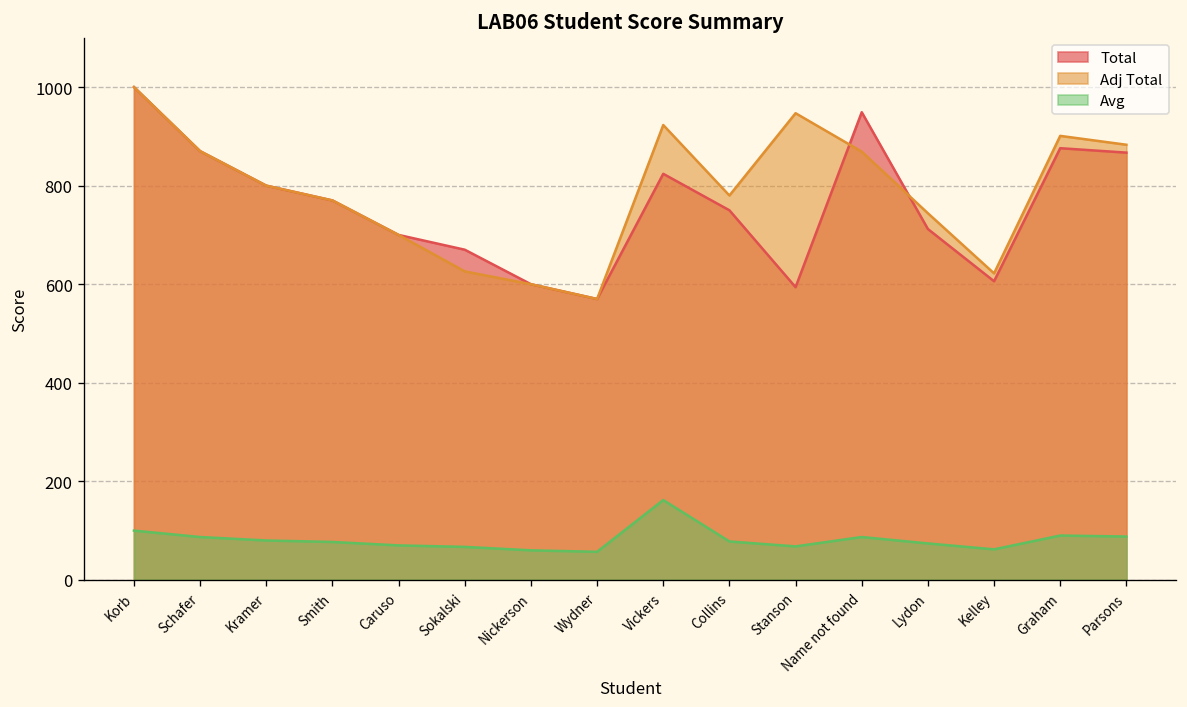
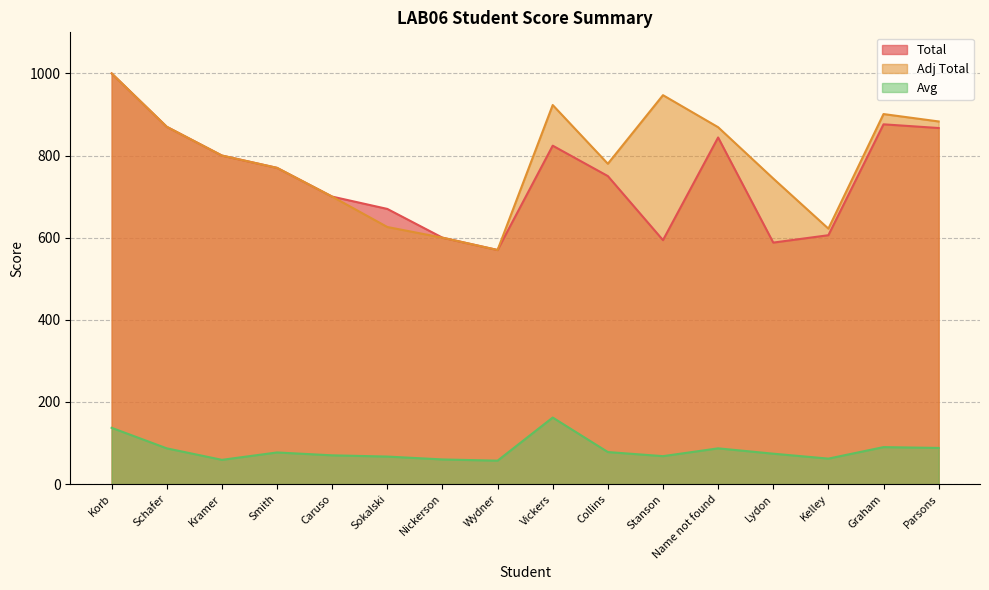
  {
    "Total": {
      "Sokalski": 670,
      "Vickers": 820,
      "Collins": 750,
      "Stanson": 590,
-     "Name not found": 950,
-     "Lydon": 710,
+     "Name not found": 840,
+     "Lydon": 590,
      "Kelley": 610,
      "Graham": 880,
      "Parsons": 870
    },
    "Adj Total": {
      "Sokalski": 630,
      "Vickers": 920,
      "Collins": 780,
      "Stanson": 950,
      "Name not found": 870,
      "Lydon": 740,
      "Kelley": 620,
      "Graham": 900,
      "Parsons": 880
    },
    "Avg": {
-     "Korb": 100,
+     "Korb": 140,
      "Schafer": 90,
-     "Kramer": 80,
+     "Kramer": 60,
      "Smith": 80,
      "Caruso": 70,
      "Sokalski": 70,
      "Nickerson": 60,
      "Wydner": 60,
      "Vickers": 160,
      "Collins": 80,
      "Stanson": 70,
      "Name not found": 90,
      "Lydon": 70,
      "Kelley": 60,
      "Graham": 90,
      "Parsons": 90
    }
  }
